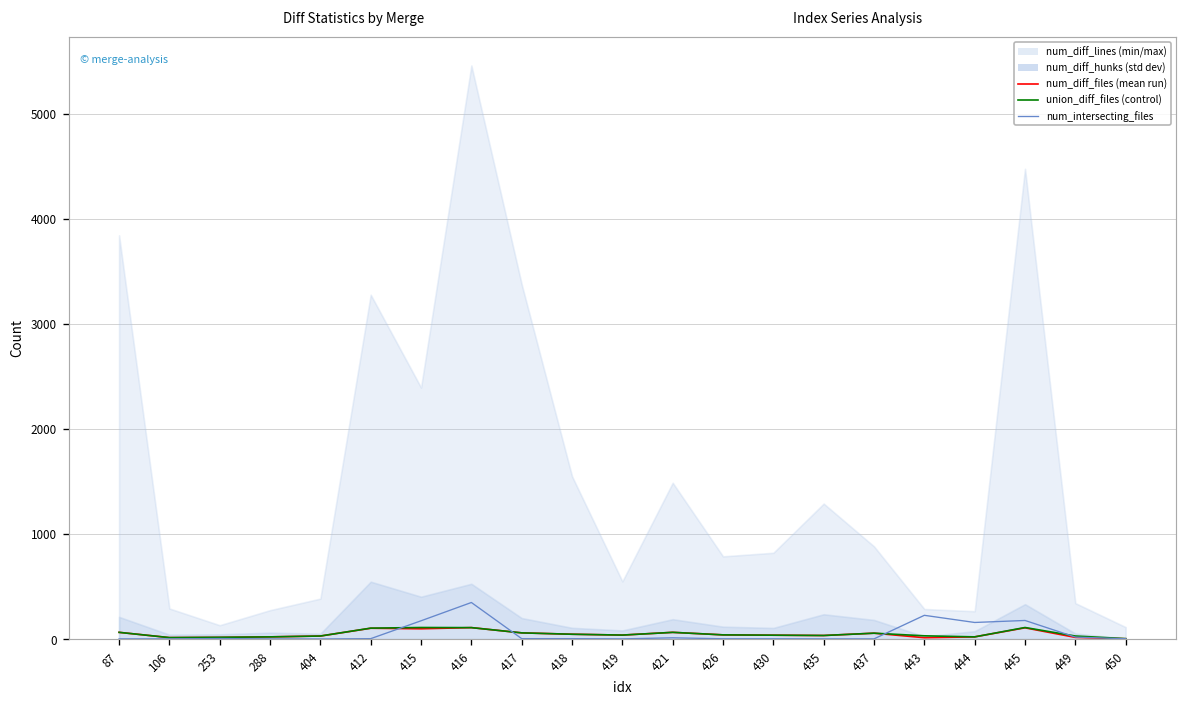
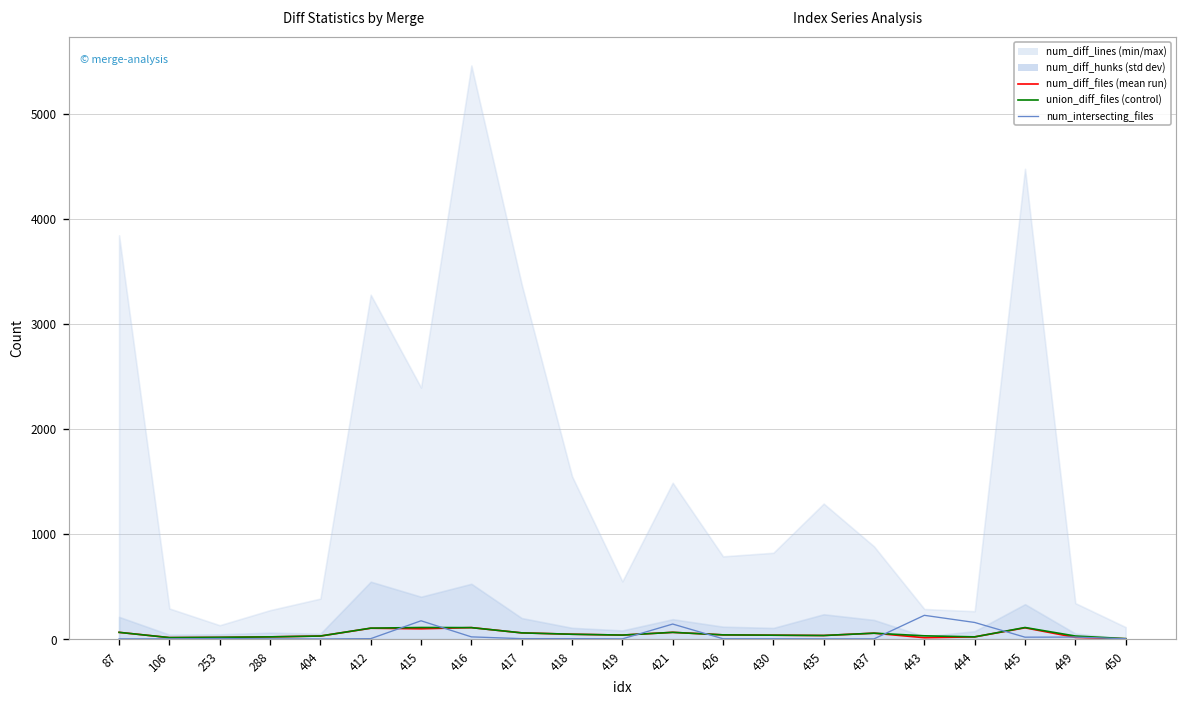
  {
    "num_intersecting_files": {
      "87": 0,
      "412": 0,
      "415": 200,
-     "416": 300,
+     "416": 0,
      "417": 0,
      "418": 0,
      "419": 0,
-     "421": 0,
+     "421": 100,
      "426": 0,
      "430": 0,
      "435": 0,
      "437": 0,
      "443": 200,
      "444": 200,
-     "445": 200
+     "445": 0
    }
  }
